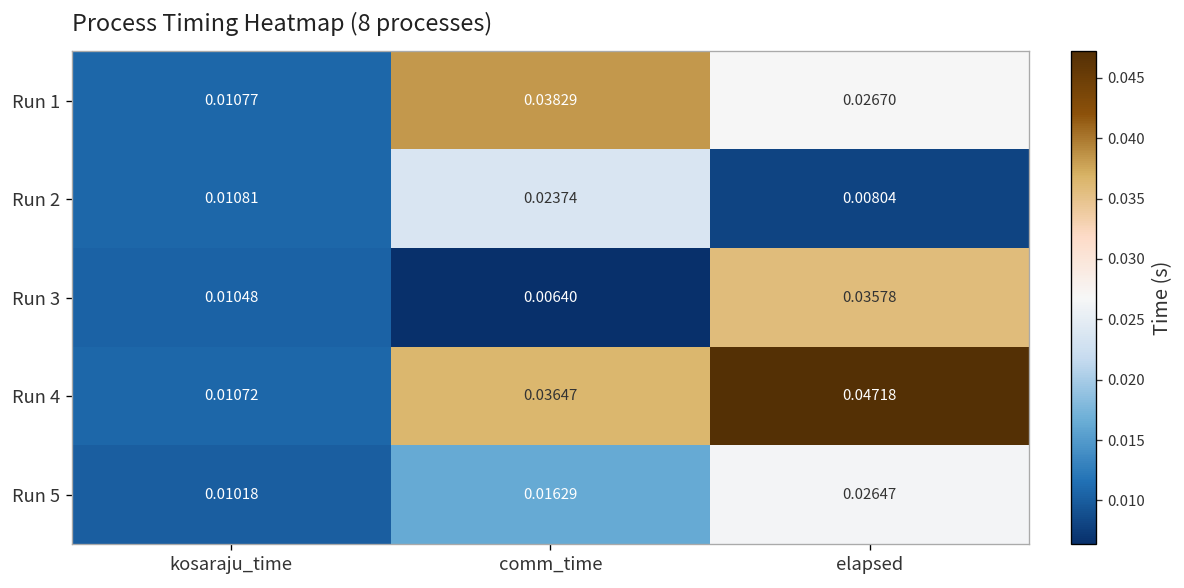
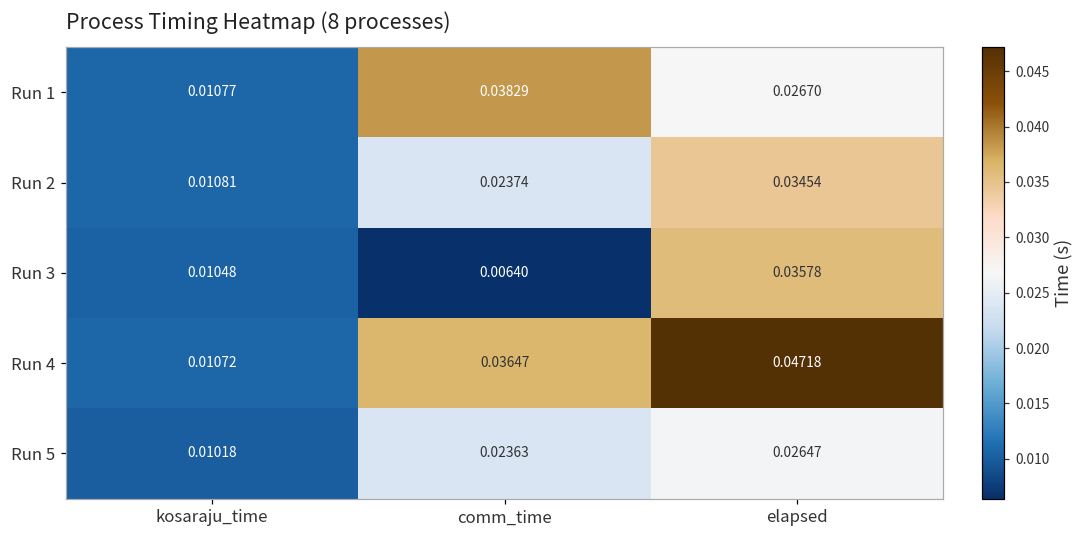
  {
    "Run 1": {
      "kosaraju_time": 0.01077,
      "comm_time": 0.03829,
      "elapsed": 0.02670
    },
    "Run 2": {
      "kosaraju_time": 0.01081,
      "comm_time": 0.02374,
-     "elapsed": 0.00804
+     "elapsed": 0.03454
    },
    "Run 3": {
      "kosaraju_time": 0.01048,
      "comm_time": 0.00640,
      "elapsed": 0.03578
    },
    "Run 4": {
      "kosaraju_time": 0.01072,
      "comm_time": 0.03647,
      "elapsed": 0.04718
    },
    "Run 5": {
      "kosaraju_time": 0.01018,
-     "comm_time": 0.01629,
+     "comm_time": 0.02363,
      "elapsed": 0.02647
    }
  }
